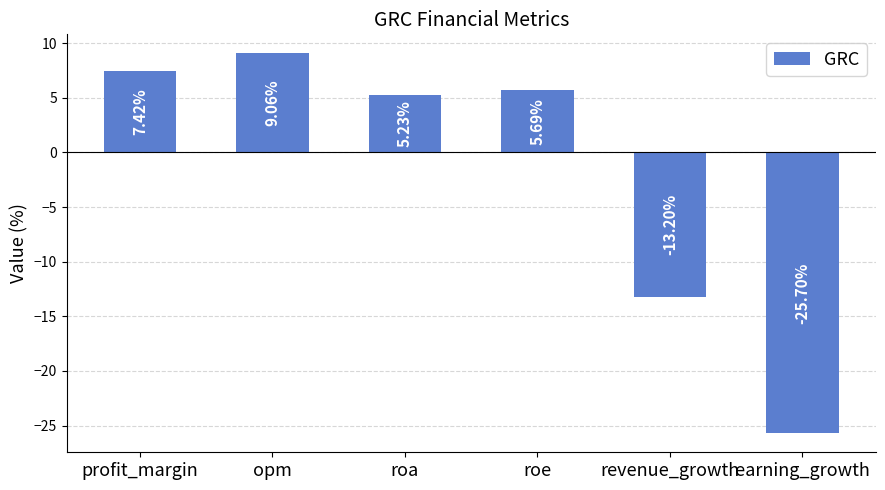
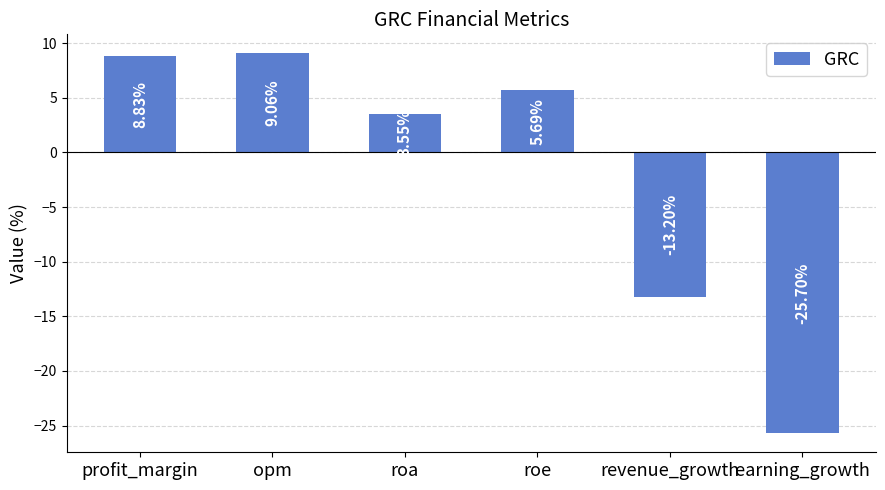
  {
-   "profit_margin": "7.42%",
+   "profit_margin": "8.83%",
    "opm": "9.06%",
-   "roa": "5.23%",
+   "roa": "3.55%",
    "roe": "5.69%",
    "revenue_growth": "-13.20%",
    "earning_growth": "-25.70%"
  }
